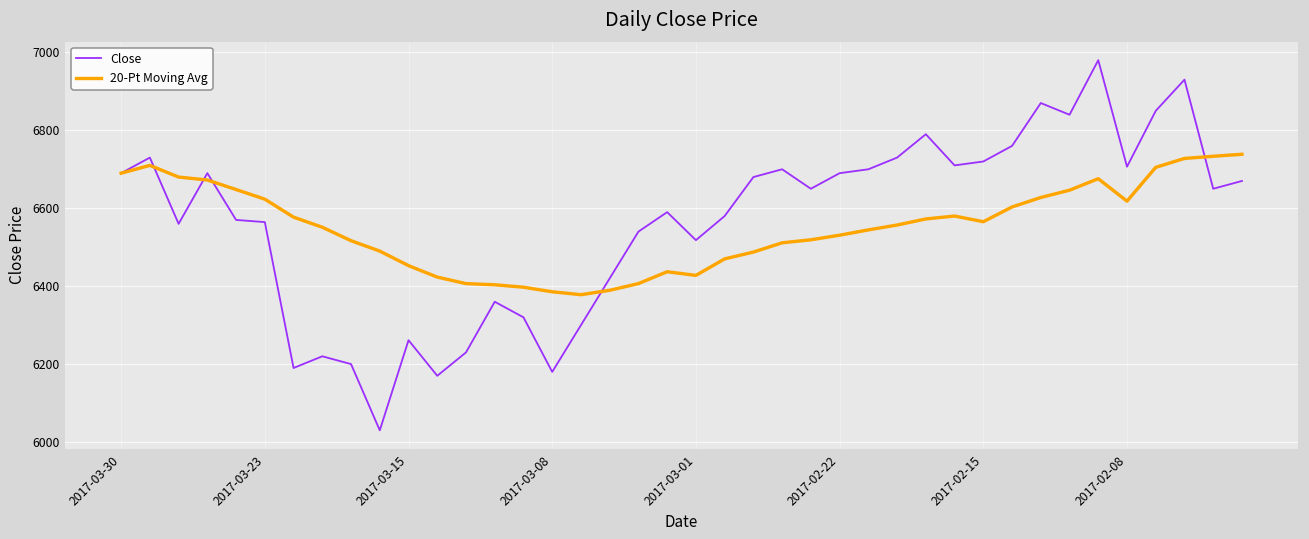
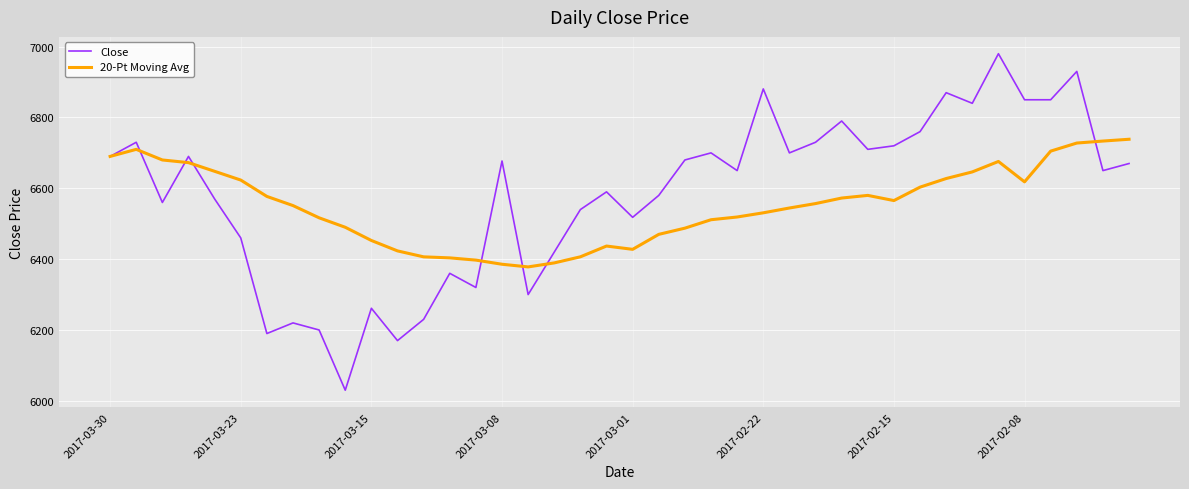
  {
    "Close": {
-     "2017-03-23": 6560,
+     "2017-03-23": 6460,
      "2017-03-15": 6260,
-     "2017-03-08": 6180,
+     "2017-03-08": 6680,
      "2017-03-01": 6520,
-     "2017-02-22": 6690,
+     "2017-02-22": 6880,
      "2017-02-15": 6720,
-     "2017-02-08": 6710
+     "2017-02-08": 6850
    },
    "20-Pt Moving Avg": {
      "2017-03-23": 6620,
      "2017-03-15": 6450,
      "2017-03-08": 6390,
      "2017-03-01": 6430,
      "2017-02-22": 6530,
      "2017-02-15": 6570,
      "2017-02-08": 6620
    }
  }
